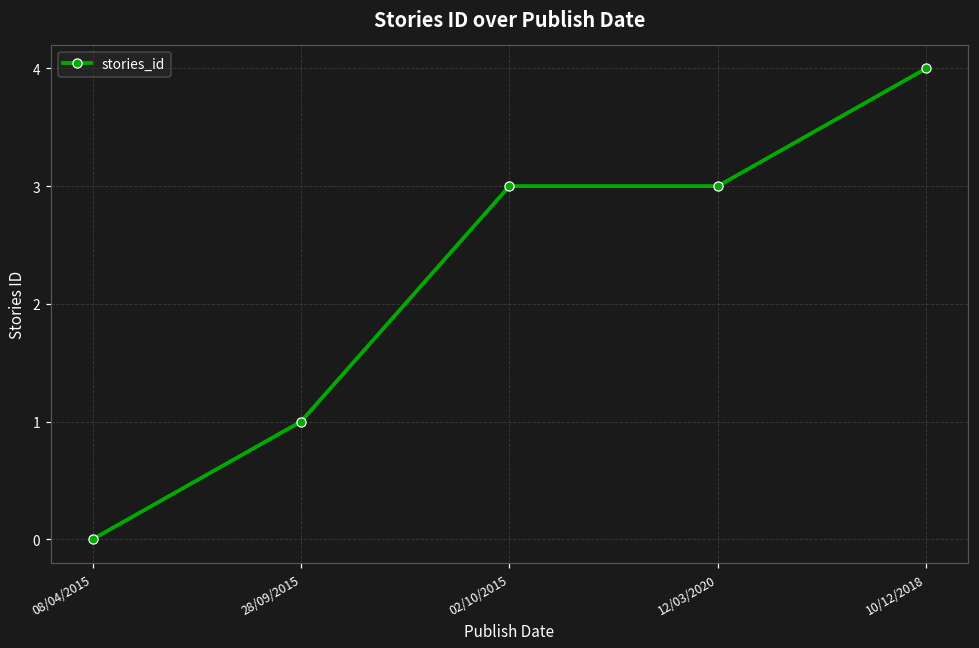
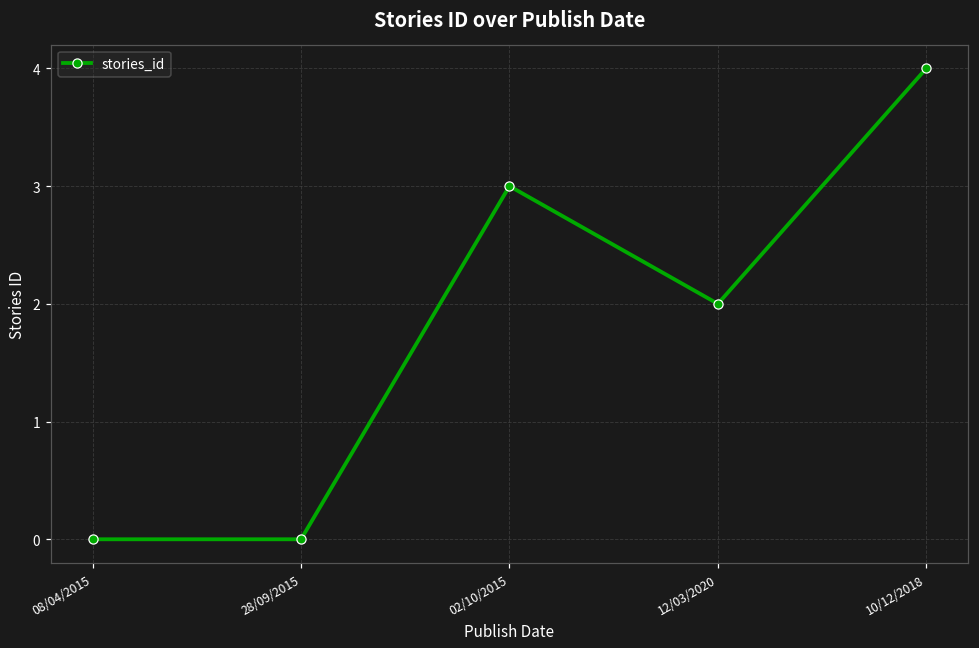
  {
    "08/04/2015": 0,
-   "28/09/2015": 1,
+   "28/09/2015": 0,
    "02/10/2015": 3,
-   "12/03/2020": 3,
+   "12/03/2020": 2,
    "10/12/2018": 4
  }
